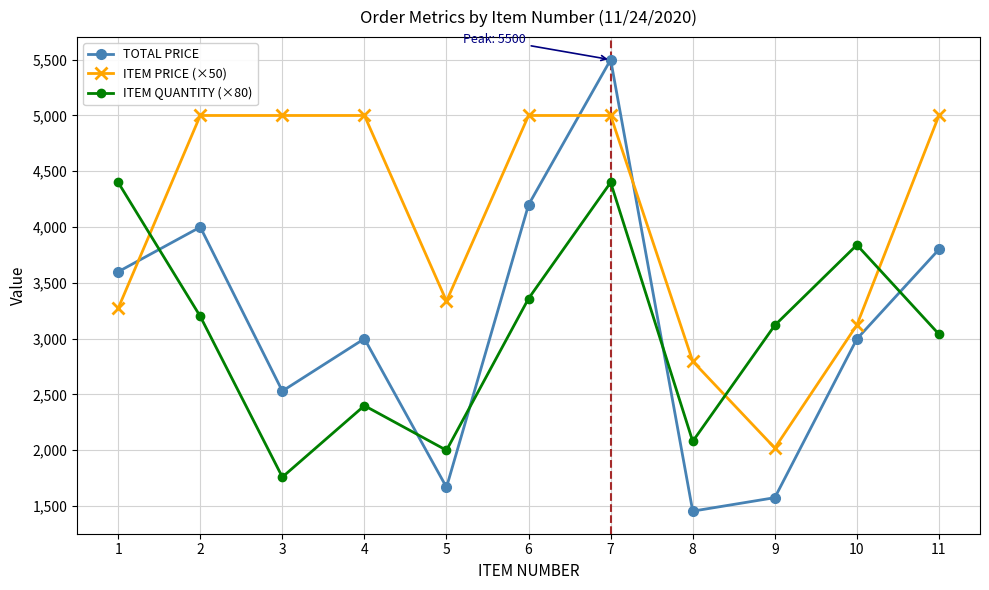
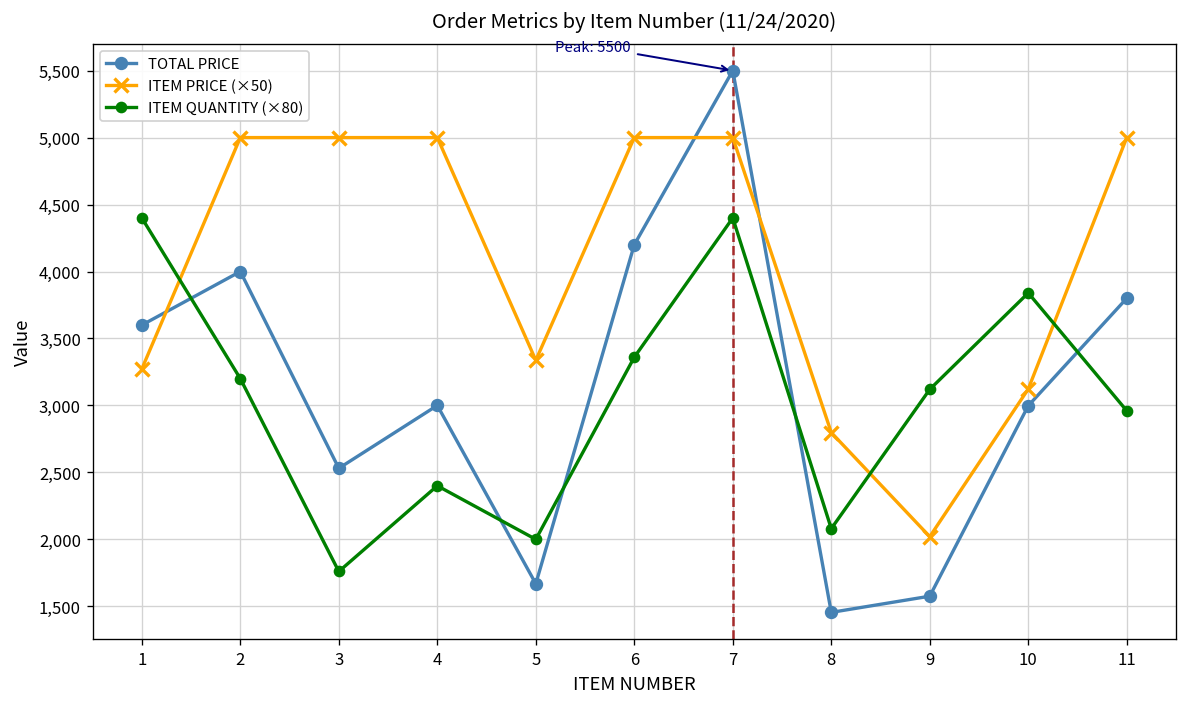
  {
    "TOTAL PRICE": {
      "7": "5500"
    },
    "ITEM PRICE (×50)": {
      "1": "3,270",
      "2": "5,000",
      "3": "5,000",
      "4": "5,000",
      "5": "3,340",
      "6": "5,000",
      "7": "5,000",
      "8": "2,800",
      "9": "2,020",
      "10": "3,120",
      "11": "5,000"
    },
    "ITEM QUANTITY (×80)": {
      "1": "4,400",
      "2": "3,200",
      "3": "1,760",
      "4": "2,400",
      "5": "2,000",
      "6": "3,360",
      "7": "4,400",
      "8": "2,080",
      "9": "3,120",
      "10": "3,840",
-     "11": "3,040"
+     "11": "2,960"
    }
  }
